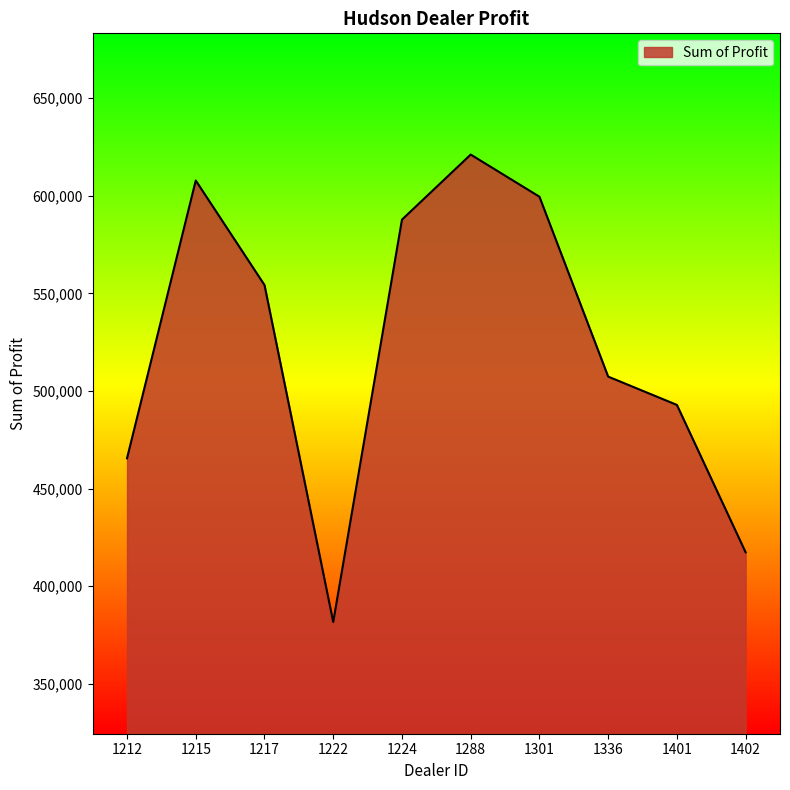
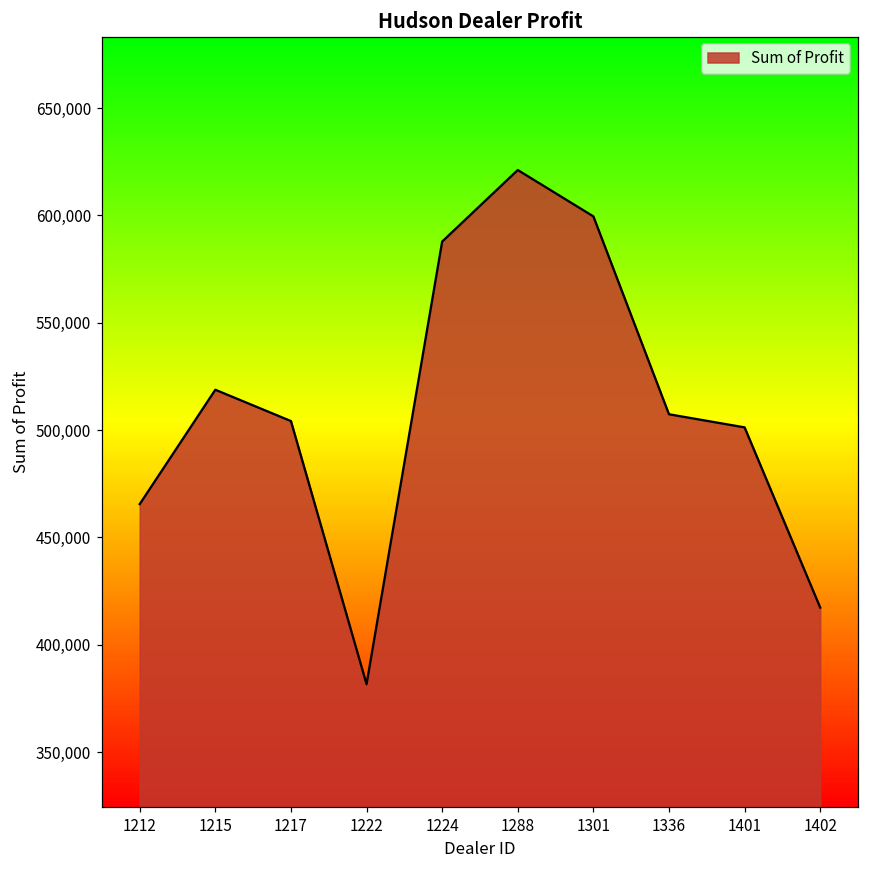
  {
    "1212": "466,000",
-   "1215": "608,000",
-   "1217": "554,000",
+   "1215": "519,000",
+   "1217": "504,000",
    "1222": "382,000",
    "1224": "588,000",
    "1288": "621,000",
    "1301": "600,000",
    "1336": "507,000",
-   "1401": "493,000",
+   "1401": "501,000",
    "1402": "417,000"
  }
